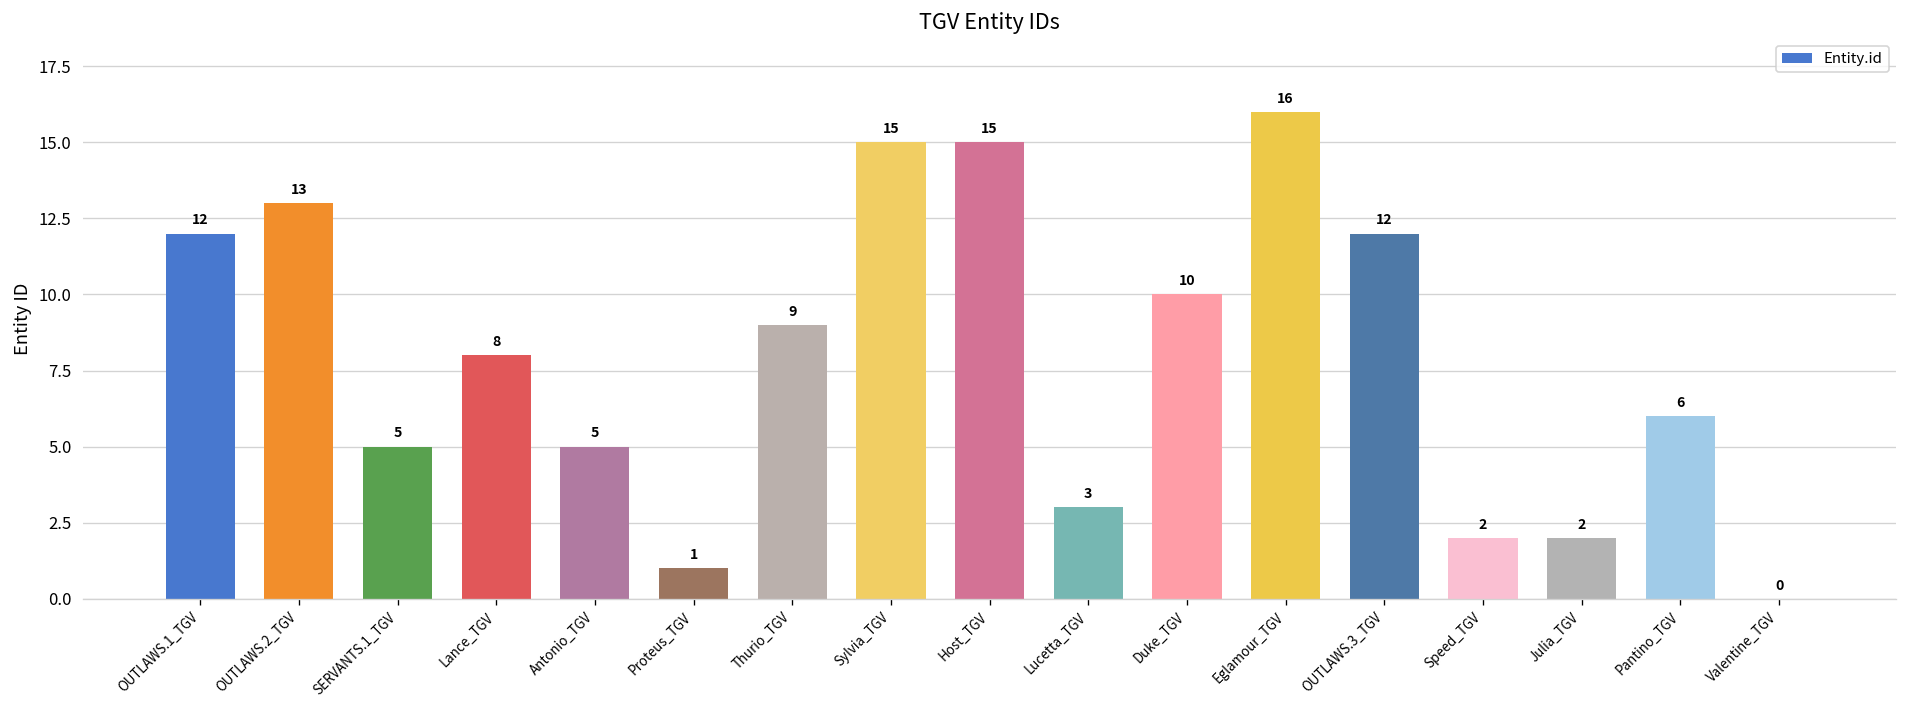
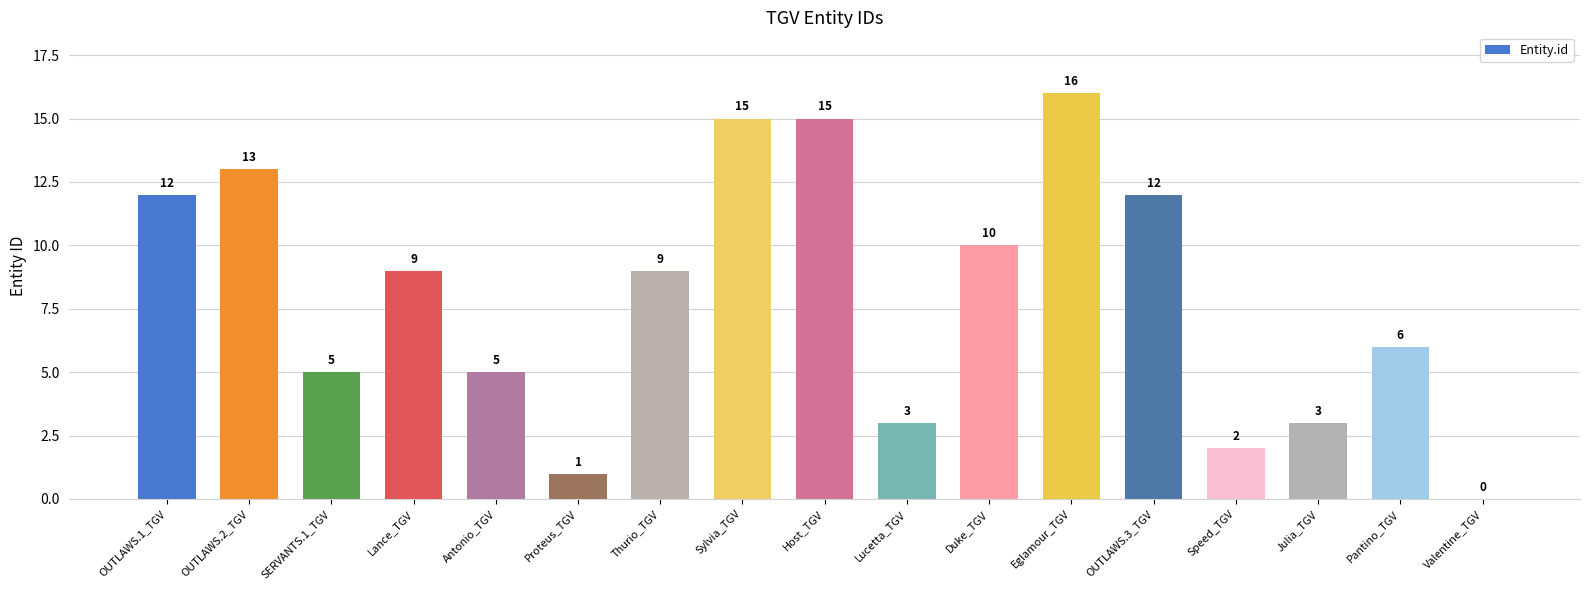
  {
    "OUTLAWS.1_TGV": 12,
    "OUTLAWS.2_TGV": 13,
    "SERVANTS.1_TGV": 5,
-   "Lance_TGV": 8,
+   "Lance_TGV": 9,
    "Antonio_TGV": 5,
    "Proteus_TGV": 1,
    "Thurio_TGV": 9,
    "Sylvia_TGV": 15,
    "Host_TGV": 15,
    "Lucetta_TGV": 3,
    "Duke_TGV": 10,
    "Eglamour_TGV": 16,
    "OUTLAWS.3_TGV": 12,
    "Speed_TGV": 2,
-   "Julia_TGV": 2,
+   "Julia_TGV": 3,
    "Pantino_TGV": 6,
    "Valentine_TGV": 0
  }
